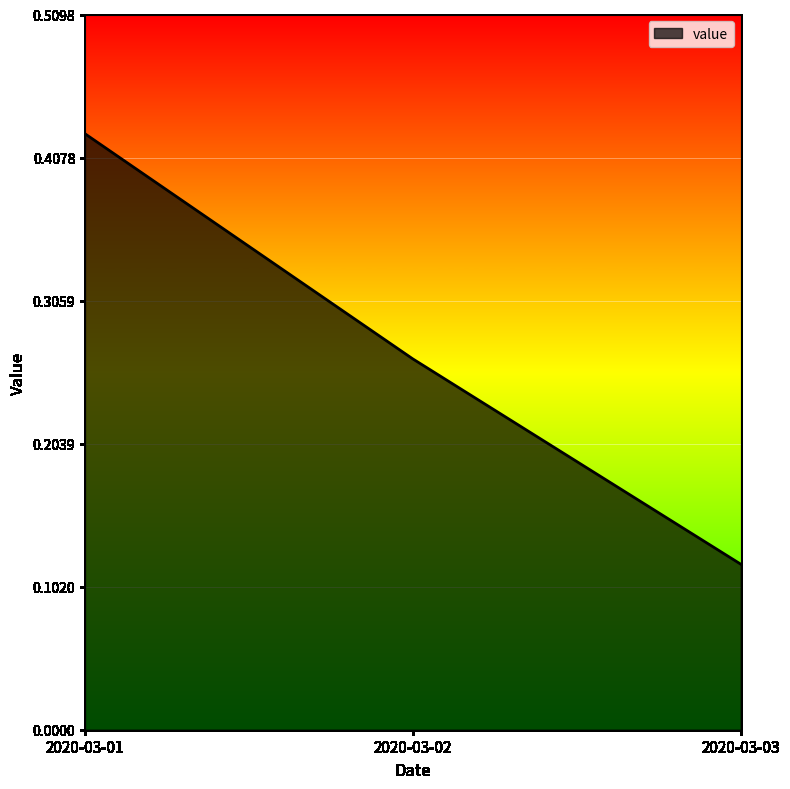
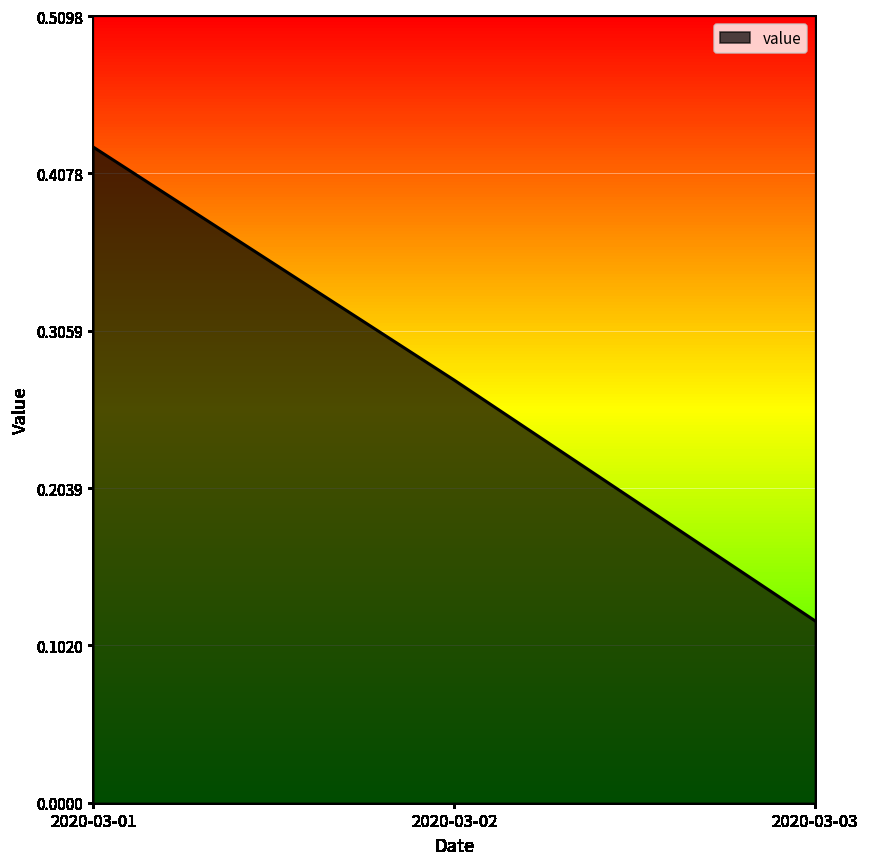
  {
    "2020-03-01": 0.425,
-   "2020-03-02": 0.264,
+   "2020-03-02": 0.274,
    "2020-03-03": 0.118
  }
